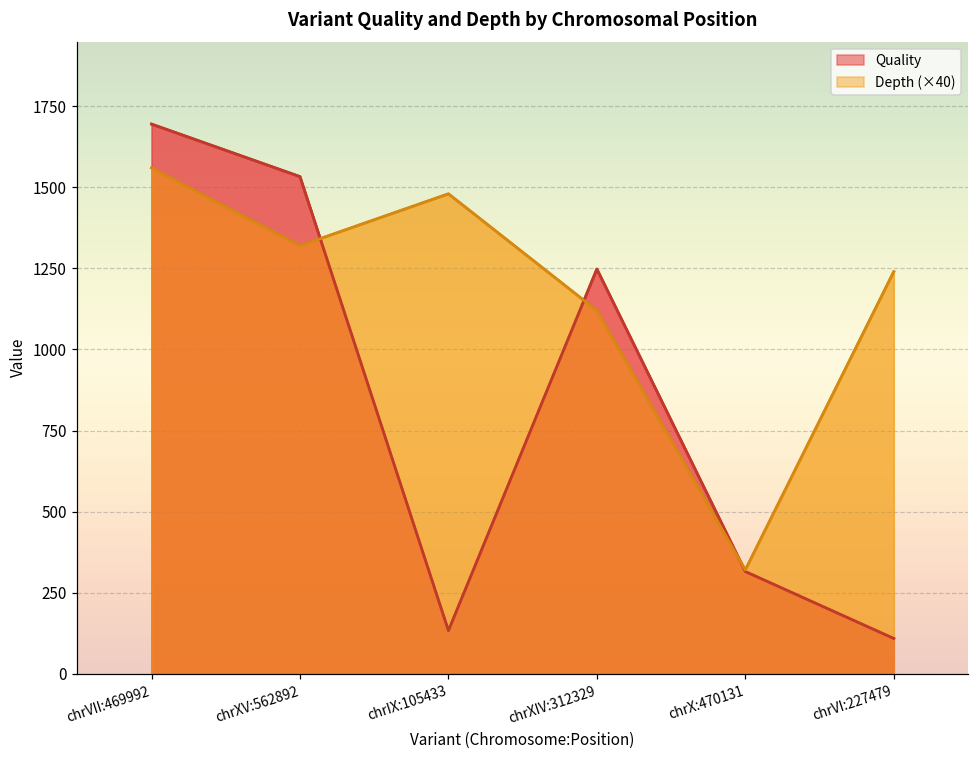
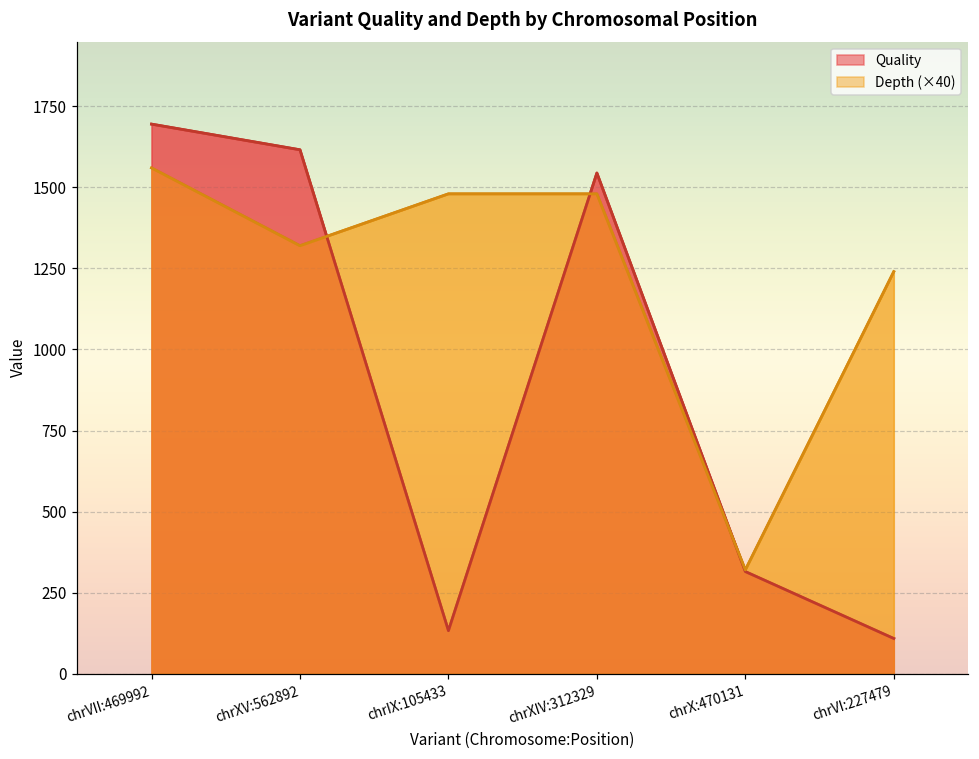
  {
    "Quality": {
      "chrVII:469992": 1700,
-     "chrXV:562892": 1530,
+     "chrXV:562892": 1620,
      "chrIX:105433": 130,
-     "chrXIV:312329": 1250,
+     "chrXIV:312329": 1540,
      "chrVI:227479": 110
    },
    "Depth (×40)": {
      "chrVII:469992": 1560,
      "chrXV:562892": 1320,
      "chrIX:105433": 1480,
-     "chrXIV:312329": 1120,
+     "chrXIV:312329": 1480,
      "chrVI:227479": 1240
    }
  }
